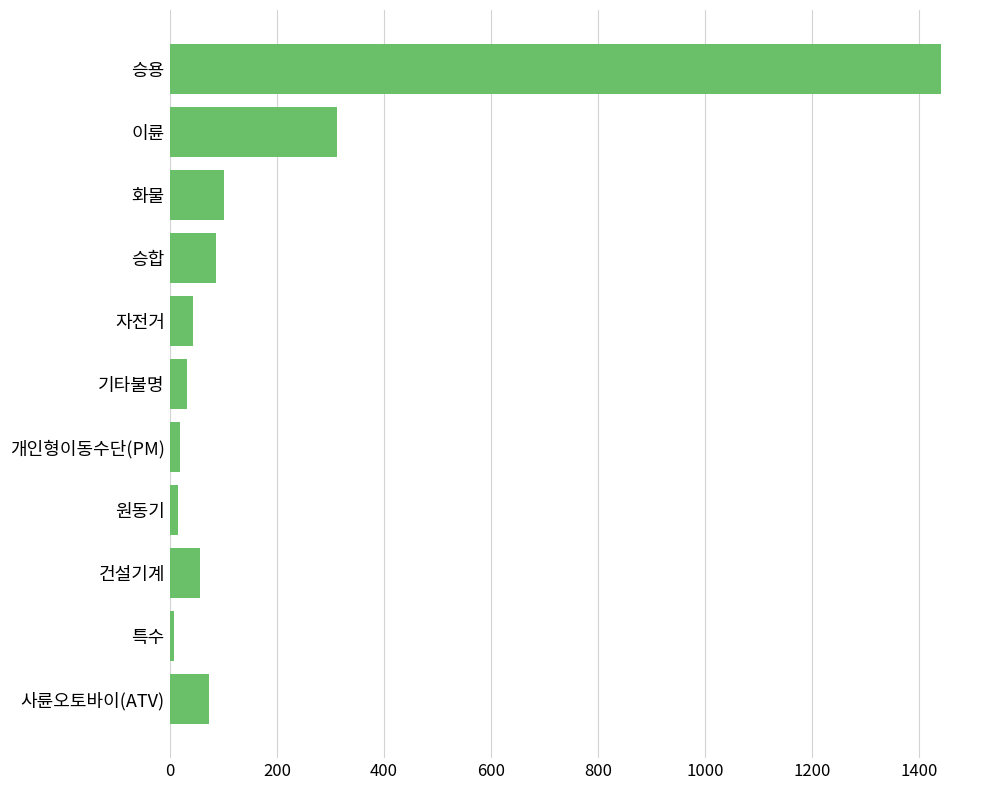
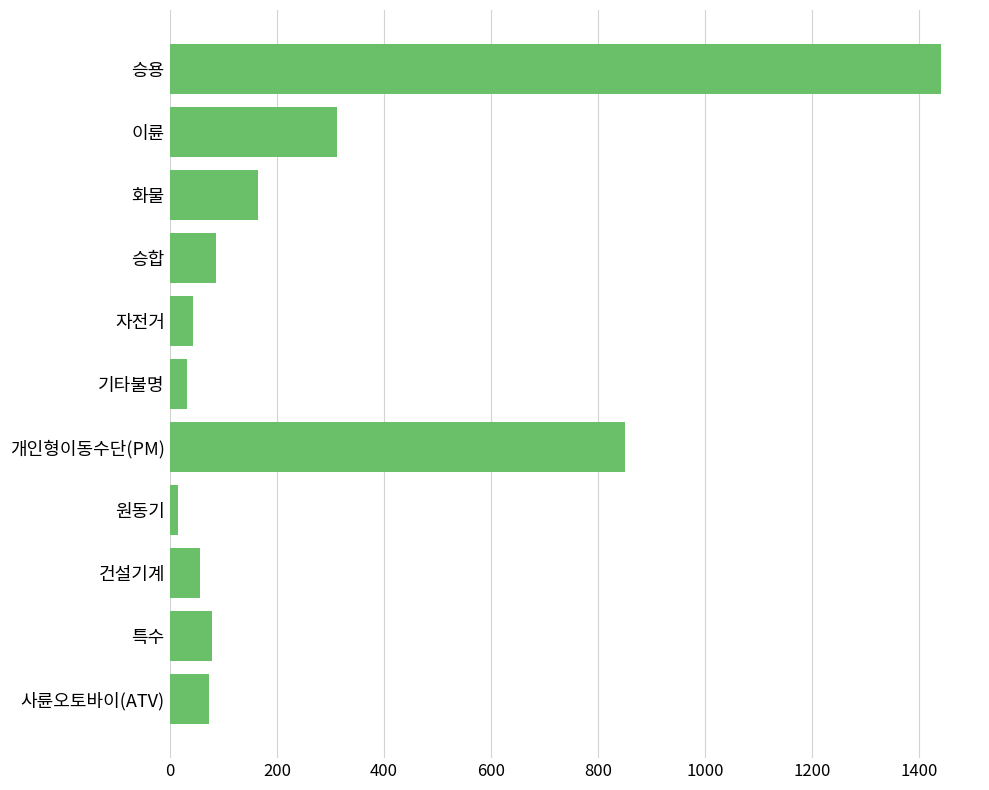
  {
    "승용": 1440,
    "이륜": 310,
-   "화물": 100,
+   "화물": 160,
    "승합": 90,
    "자전거": 40,
    "기타불명": 30,
-   "개인형이동수단(PM)": 20,
+   "개인형이동수단(PM)": 850,
    "원동기": 20,
    "건설기계": 60,
-   "특수": 10,
+   "특수": 80,
    "사륜오토바이(ATV)": 70
  }
